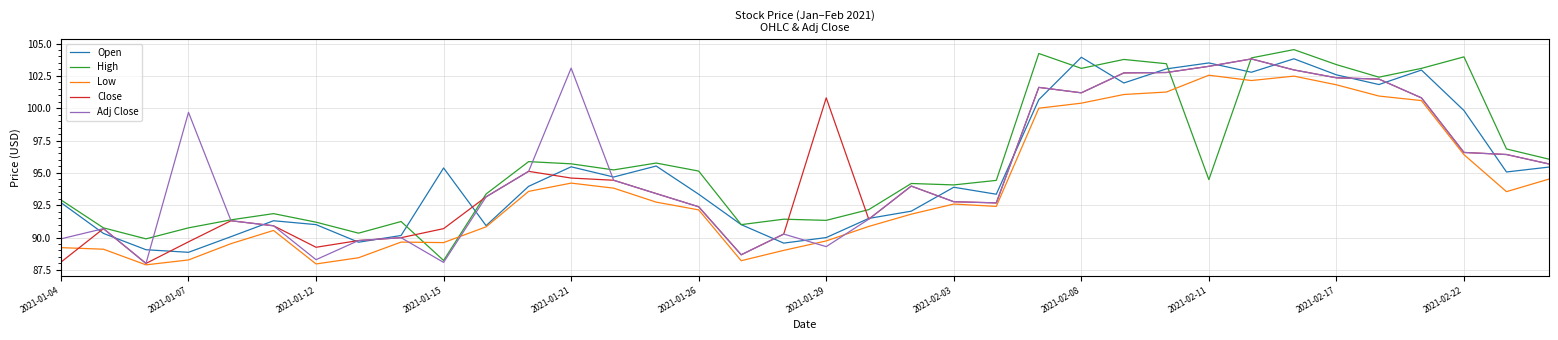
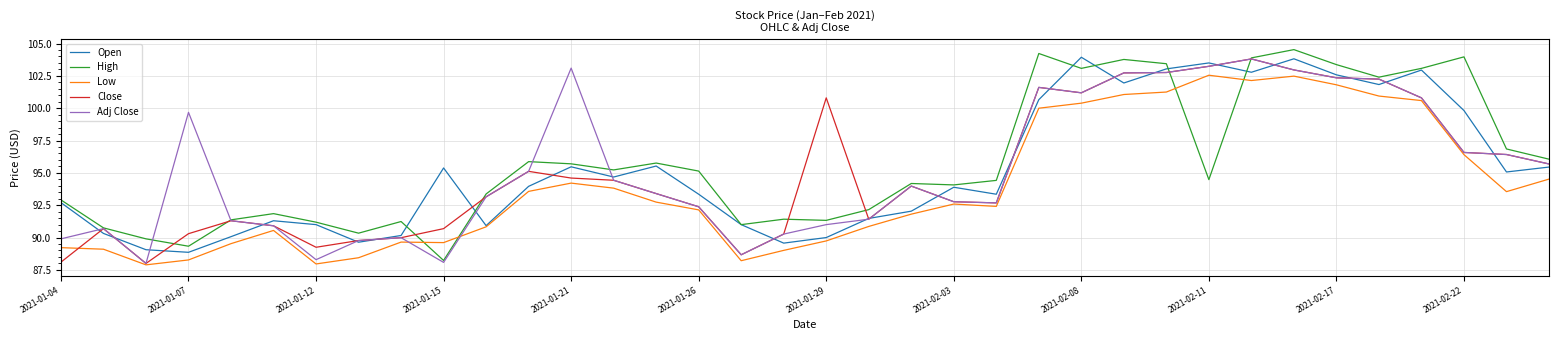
  {
    "Open": {
      "2021-01-04": 92.7,
      "2021-01-07": 88.9,
      "2021-01-15": 95.4,
      "2021-01-21": 95.5,
      "2021-01-26": 93.4,
      "2021-01-29": 90.0,
      "2021-02-08": 103.9,
      "2021-02-11": 103.5,
      "2021-02-17": 102.6,
      "2021-02-22": 99.8
    },
    "High": {
      "2021-01-04": 92.9,
-     "2021-01-07": 90.8,
+     "2021-01-07": 89.3,
      "2021-01-21": 95.7,
      "2021-01-26": 95.1,
      "2021-01-29": 91.3,
      "2021-02-08": 103.1,
      "2021-02-11": 94.5,
      "2021-02-17": 103.4,
      "2021-02-22": 104.0
    },
    "Low": {
      "2021-01-04": 89.2,
      "2021-01-07": 88.3,
      "2021-01-12": 88.0,
      "2021-01-15": 89.6,
      "2021-01-21": 94.2,
      "2021-01-26": 92.1,
      "2021-01-29": 89.7,
      "2021-02-08": 100.4,
      "2021-02-11": 102.6,
      "2021-02-17": 101.8
    },
    "Close": {
      "2021-01-04": 88.1,
-     "2021-01-07": 89.7,
+     "2021-01-07": 90.3,
      "2021-01-12": 89.3,
      "2021-01-15": 90.7,
      "2021-01-21": 94.6,
      "2021-01-29": 100.8
    },
    "Adj Close": {
      "2021-01-04": 89.9,
      "2021-01-07": 99.7,
      "2021-01-12": 88.3,
      "2021-01-21": 103.1,
-     "2021-01-29": 89.3
+     "2021-01-29": 91.0
    }
  }
